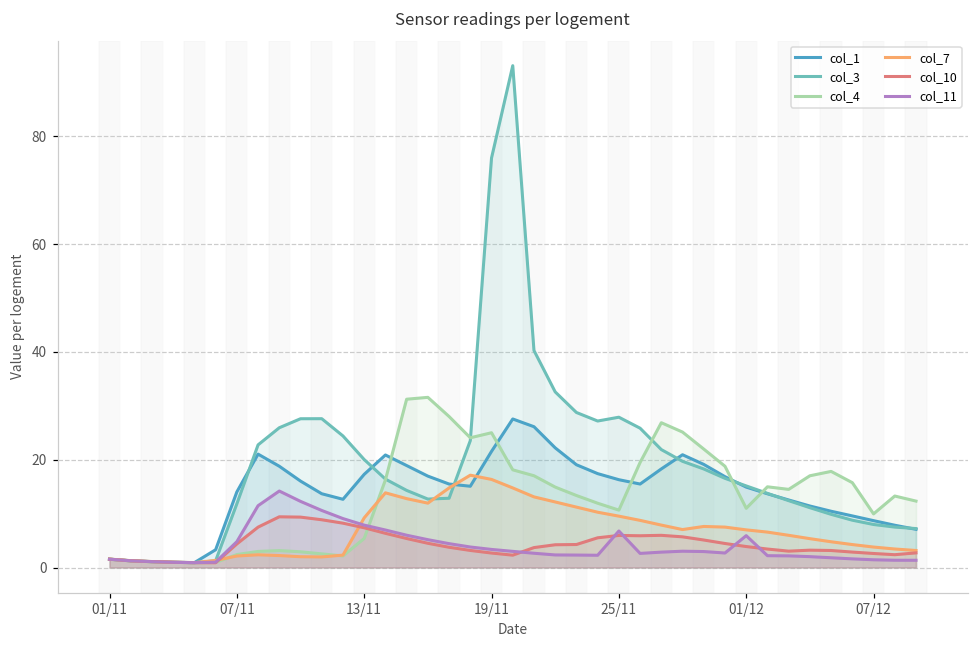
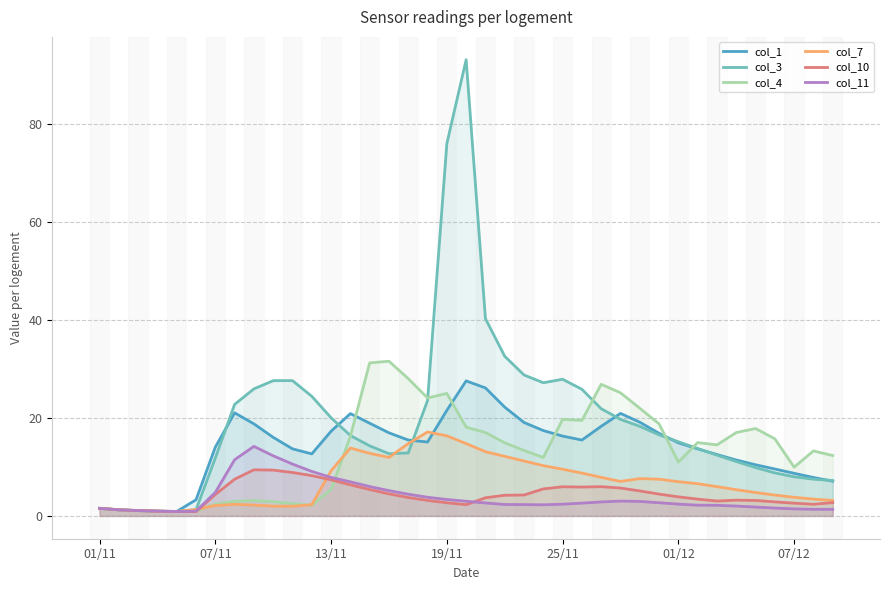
  {
    "col_4": {
      "13/11": 5,
      "19/11": 25,
-     "25/11": 11,
+     "25/11": 20,
      "01/12": 11,
      "07/12": 10
    },
    "col_11": {
      "19/11": 3,
-     "25/11": 7,
-     "01/12": 6,
+     "25/11": 2,
+     "01/12": 2,
      "07/12": 1
    }
  }
